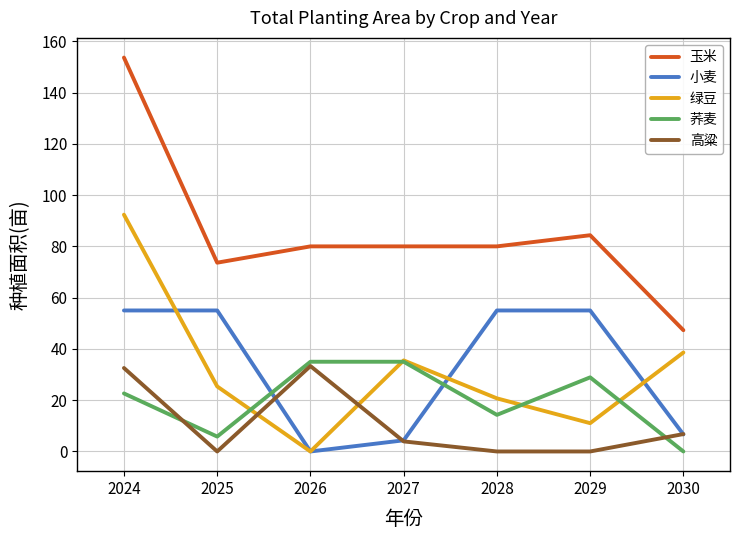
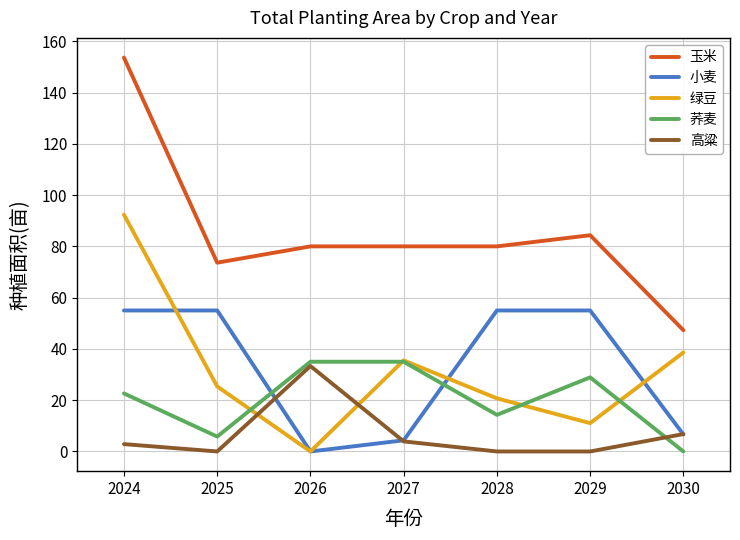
  {
    "玉米": {
      "2024": 154,
      "2025": 74,
      "2026": 80,
      "2027": 80,
      "2028": 80,
      "2029": 84,
      "2030": 47
    },
    "小麦": {
      "2024": 55,
      "2025": 55,
      "2028": 55,
      "2029": 55
    },
    "绿豆": {
      "2024": 92,
      "2025": 25,
      "2028": 21,
      "2029": 11,
      "2030": 39
    },
    "荞麦": {
      "2024": 23,
      "2025": 6,
      "2026": 35,
      "2028": 14,
      "2029": 29,
      "2030": 0
    },
    "高粱": {
-     "2024": 33,
+     "2024": 3,
      "2025": 0,
      "2026": 33,
      "2028": 0,
      "2029": 0
    }
  }
